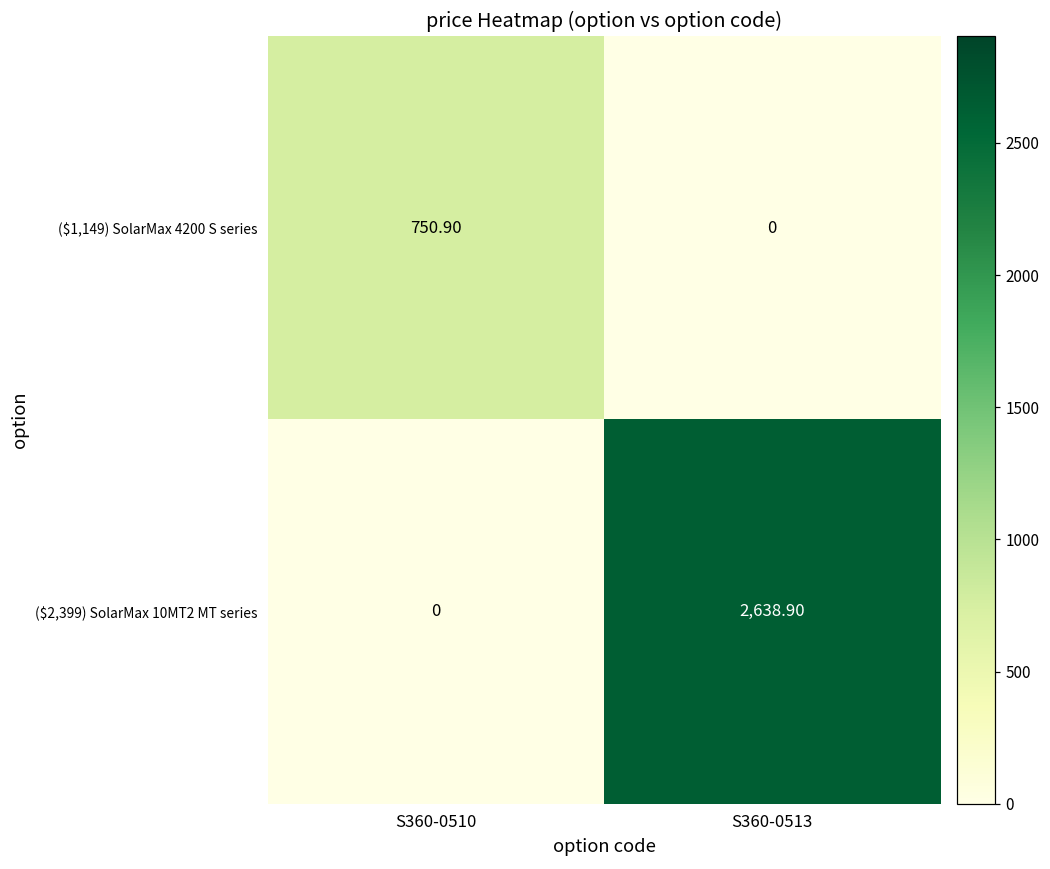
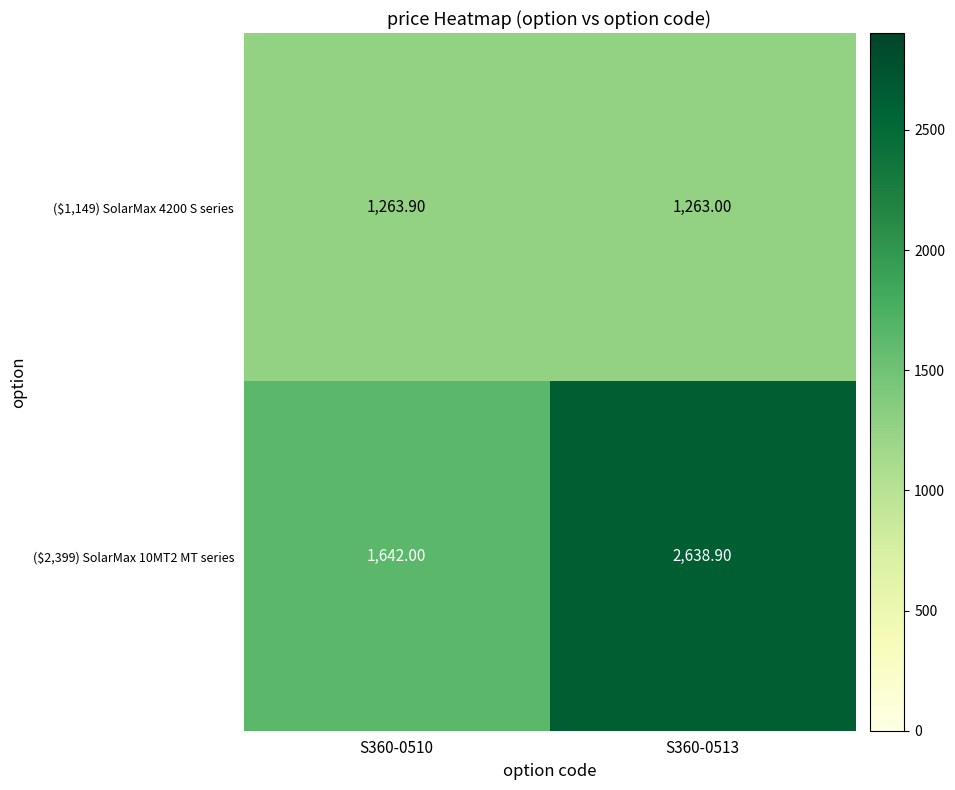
  {
    "($1,149) SolarMax 4200 S series": {
-     "S360-0510": "750.90",
-     "S360-0513": "0"
+     "S360-0510": "1,263.90",
+     "S360-0513": "1,263.00"
    },
    "($2,399) SolarMax 10MT2 MT series": {
-     "S360-0510": "0",
+     "S360-0510": "1,642.00",
      "S360-0513": "2,638.90"
    }
  }
